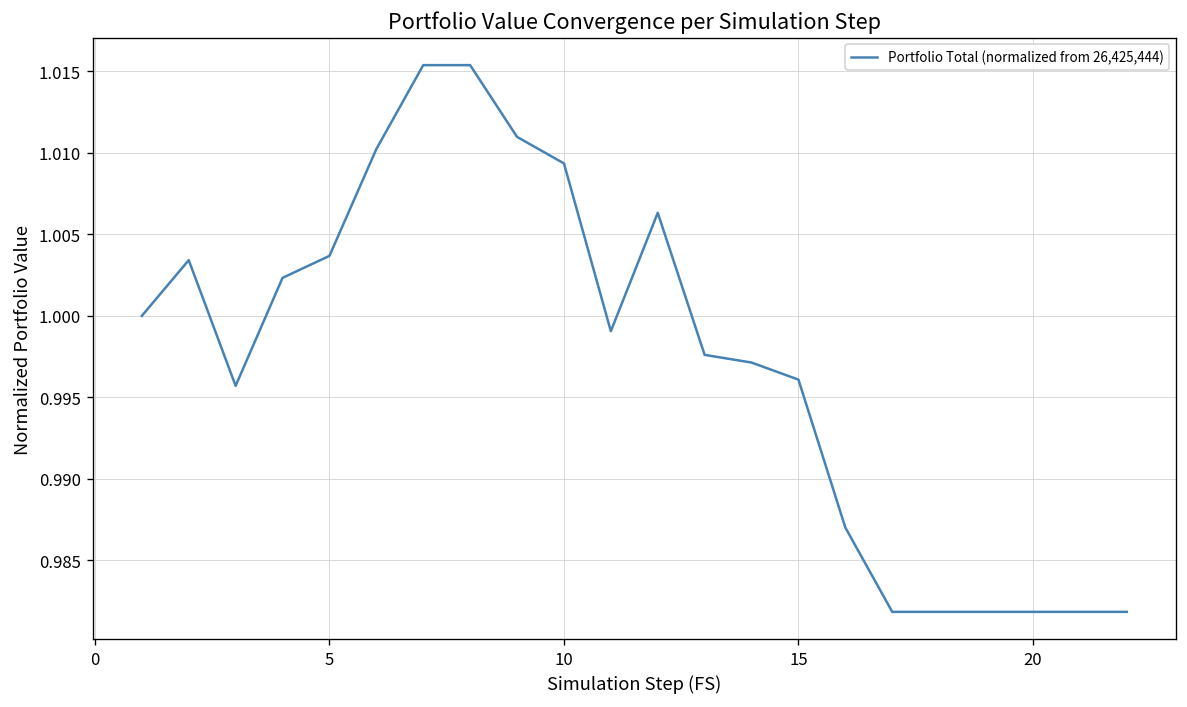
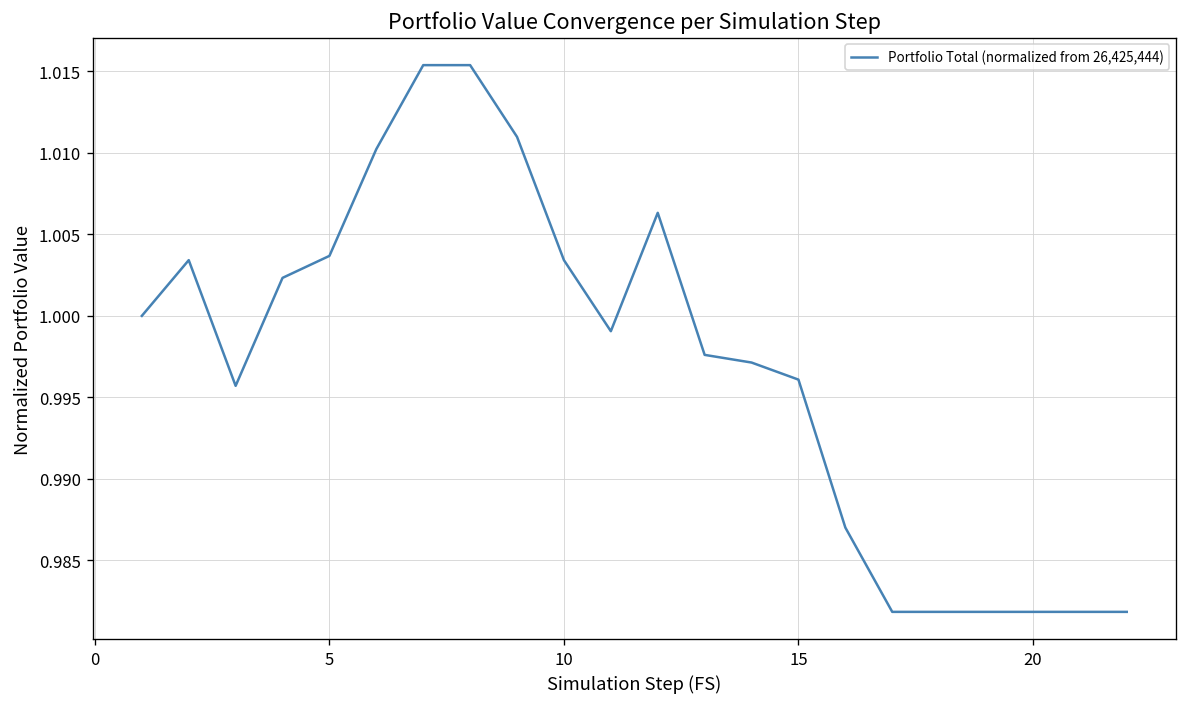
  {
    "5": 1.0037,
-   "10": 1.0094,
+   "10": 1.0034,
    "15": 0.9961,
    "20": 0.9818
  }
